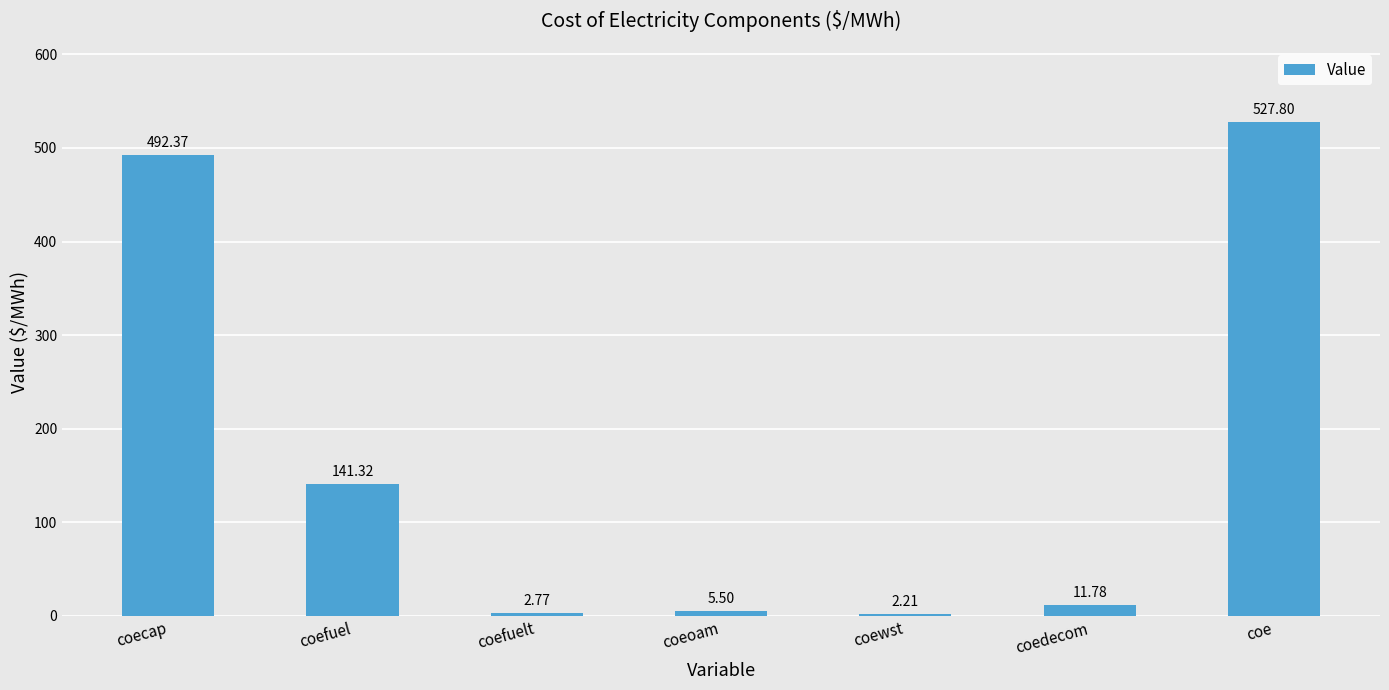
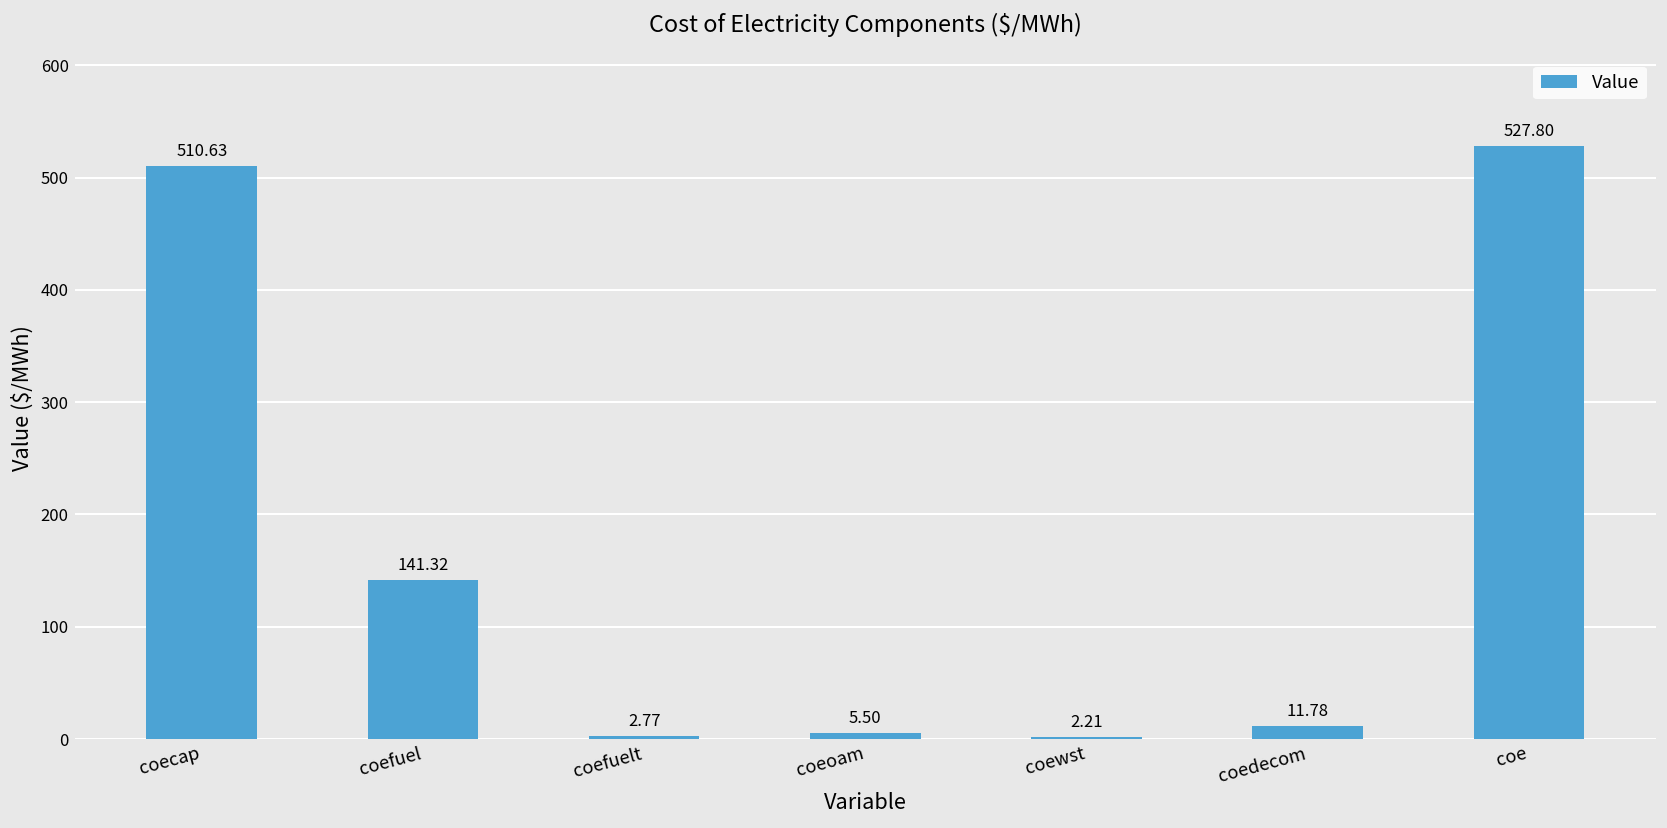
  {
-   "coecap": 492.37,
+   "coecap": 510.63,
    "coefuel": 141.32,
    "coefuelt": 2.77,
    "coeoam": 5.50,
    "coewst": 2.21,
    "coedecom": 11.78,
    "coe": 527.80
  }
